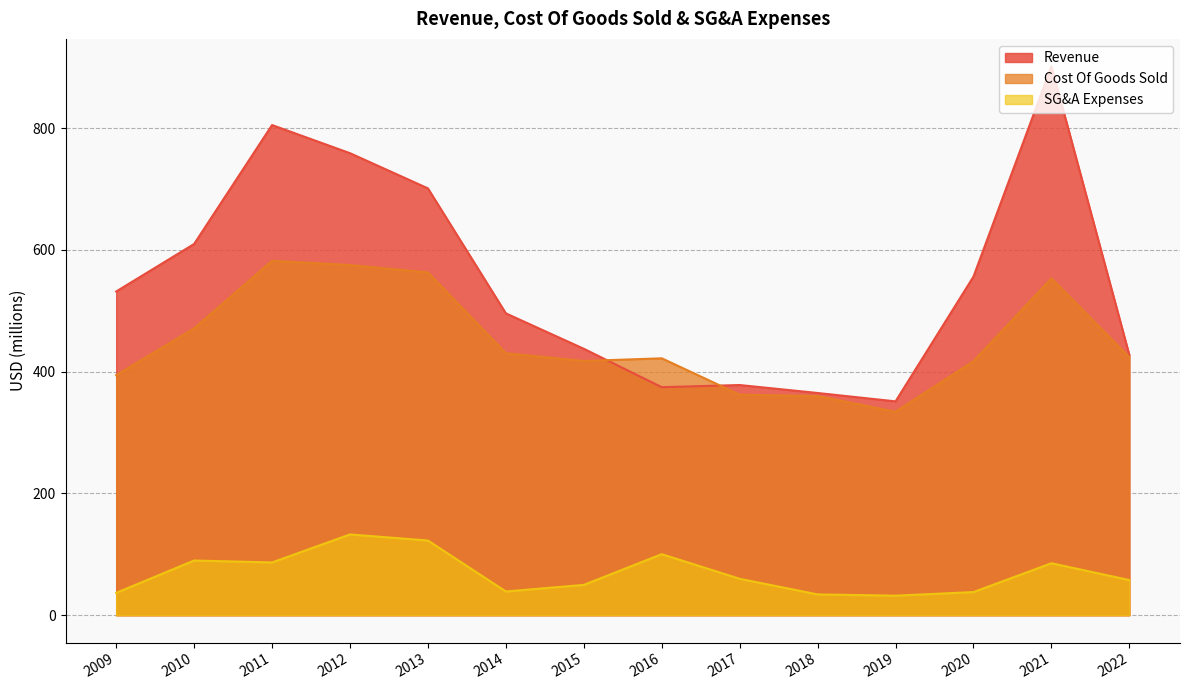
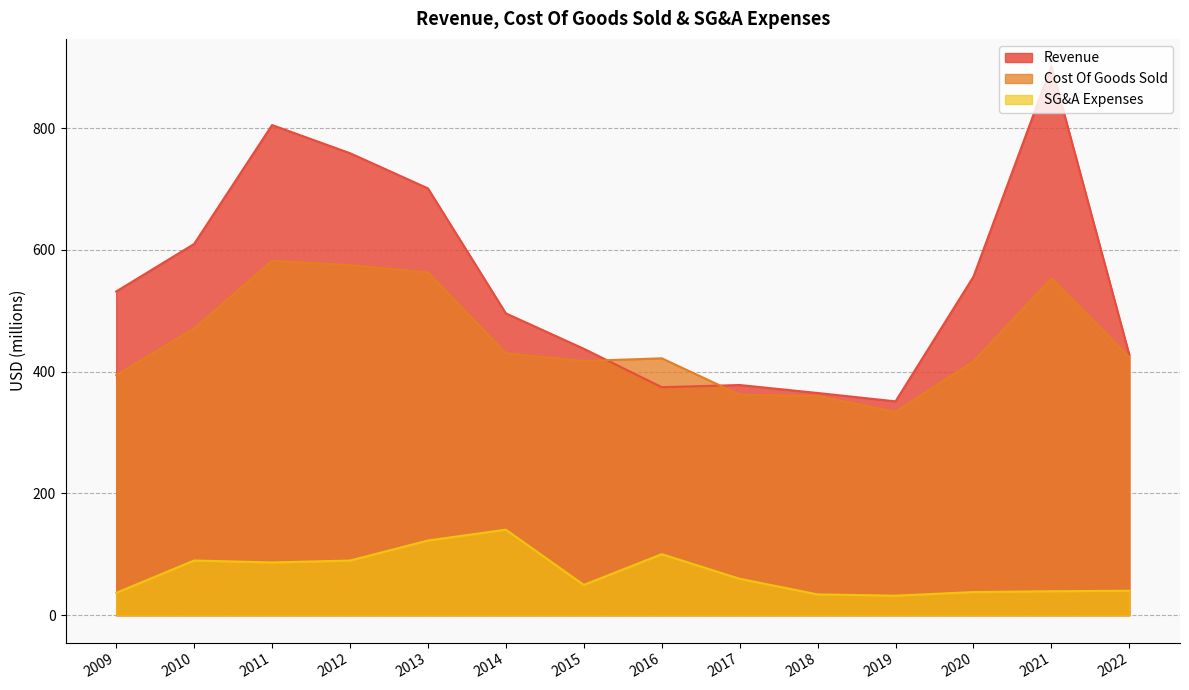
  {
    "SG&A Expenses": {
      "2009": 40,
      "2010": 90,
      "2011": 90,
-     "2012": 130,
+     "2012": 90,
      "2013": 120,
-     "2014": 40,
+     "2014": 140,
      "2015": 50,
      "2016": 100,
      "2017": 60,
      "2018": 30,
      "2019": 30,
      "2020": 40,
-     "2021": 90,
-     "2022": 60
+     "2021": 40,
+     "2022": 40
    }
  }
